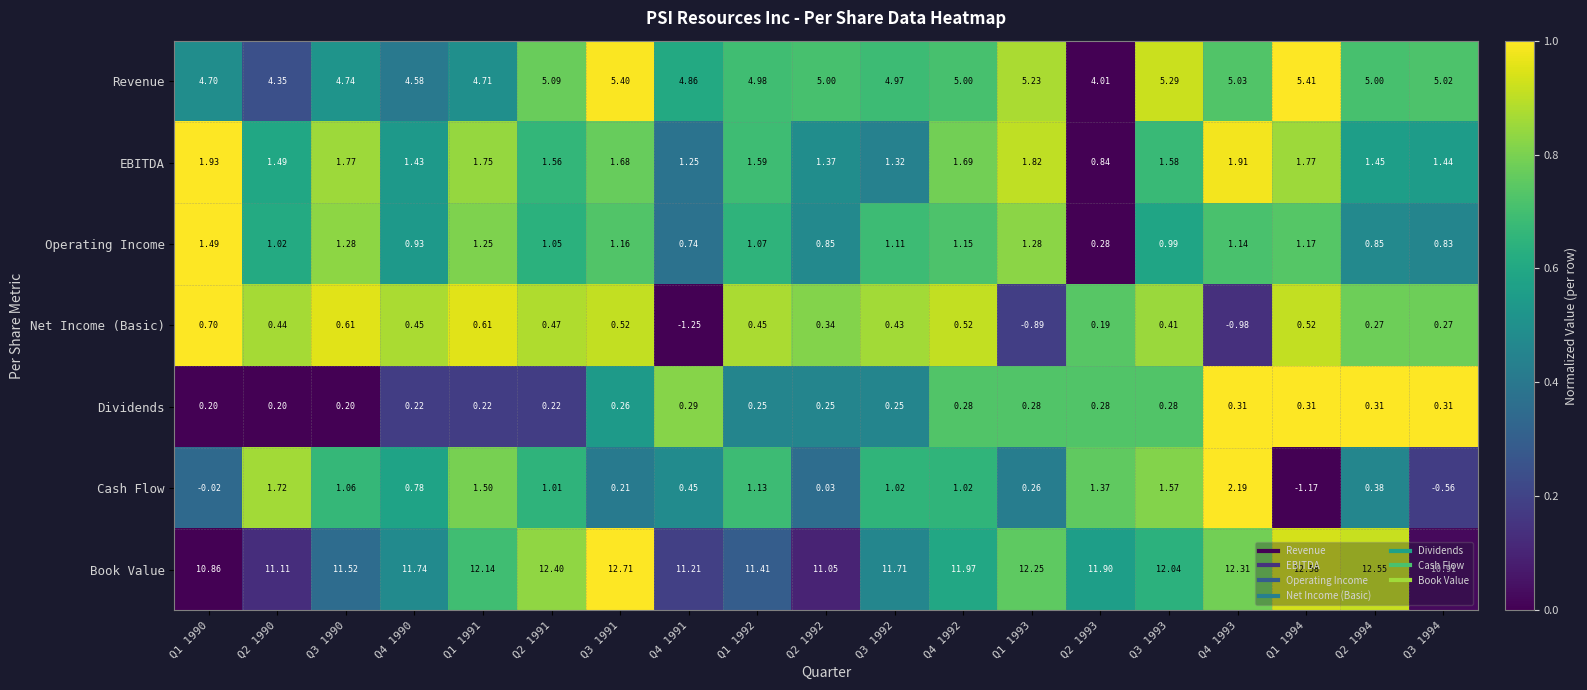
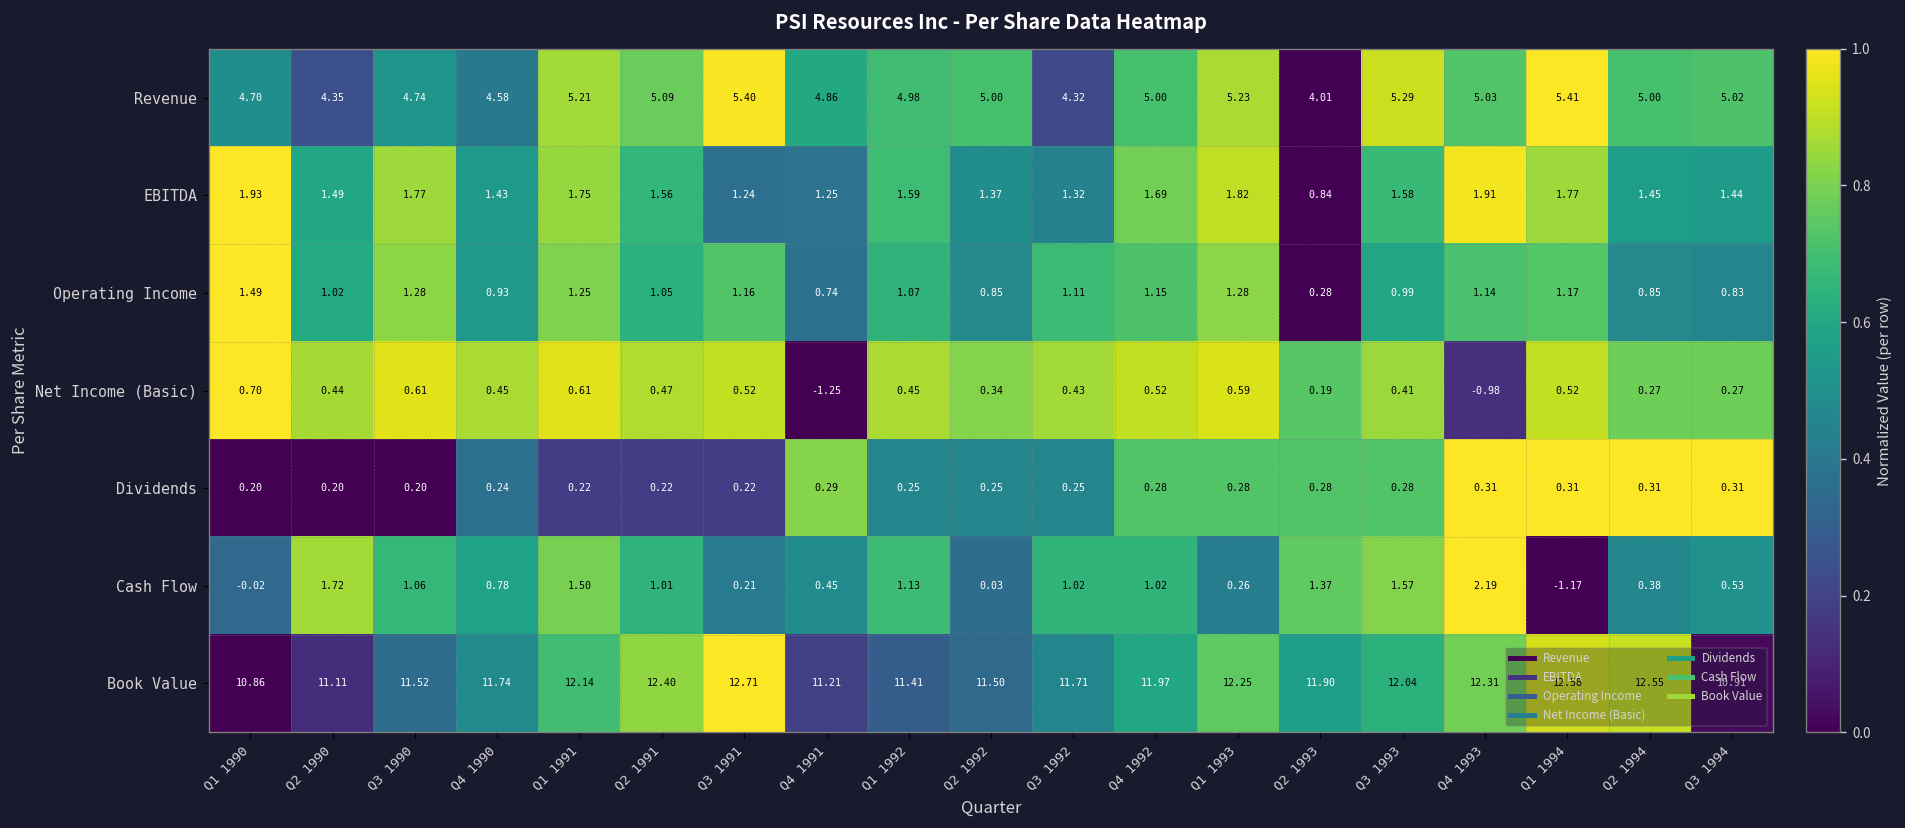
  {
    "Revenue": {
      "Q1 1990": 4.70,
      "Q2 1990": 4.35,
      "Q3 1990": 4.74,
      "Q4 1990": 4.58,
-     "Q1 1991": 4.71,
+     "Q1 1991": 5.21,
      "Q2 1991": 5.09,
      "Q3 1991": 5.40,
      "Q4 1991": 4.86,
      "Q1 1992": 4.98,
      "Q2 1992": 5.00,
-     "Q3 1992": 4.97,
+     "Q3 1992": 4.32,
      "Q4 1992": 5.00,
      "Q1 1993": 5.23,
      "Q2 1993": 4.01,
      "Q3 1993": 5.29,
      "Q4 1993": 5.03,
      "Q1 1994": 5.41,
      "Q2 1994": 5.00,
      "Q3 1994": 5.02
    },
    "EBITDA": {
      "Q1 1990": 1.93,
      "Q2 1990": 1.49,
      "Q3 1990": 1.77,
      "Q4 1990": 1.43,
      "Q1 1991": 1.75,
      "Q2 1991": 1.56,
-     "Q3 1991": 1.68,
+     "Q3 1991": 1.24,
      "Q4 1991": 1.25,
      "Q1 1992": 1.59,
      "Q2 1992": 1.37,
      "Q3 1992": 1.32,
      "Q4 1992": 1.69,
      "Q1 1993": 1.82,
      "Q2 1993": 0.84,
      "Q3 1993": 1.58,
      "Q4 1993": 1.91,
      "Q1 1994": 1.77,
      "Q2 1994": 1.45,
      "Q3 1994": 1.44
    },
    "Operating Income": {
      "Q1 1990": 1.49,
      "Q2 1990": 1.02,
      "Q3 1990": 1.28,
      "Q4 1990": 0.93,
      "Q1 1991": 1.25,
      "Q2 1991": 1.05,
      "Q3 1991": 1.16,
      "Q4 1991": 0.74,
      "Q1 1992": 1.07,
      "Q2 1992": 0.85,
      "Q3 1992": 1.11,
      "Q4 1992": 1.15,
      "Q1 1993": 1.28,
      "Q2 1993": 0.28,
      "Q3 1993": 0.99,
      "Q4 1993": 1.14,
      "Q1 1994": 1.17,
      "Q2 1994": 0.85,
      "Q3 1994": 0.83
    },
    "Net Income (Basic)": {
      "Q1 1990": 0.70,
      "Q2 1990": 0.44,
      "Q3 1990": 0.61,
      "Q4 1990": 0.45,
      "Q1 1991": 0.61,
      "Q2 1991": 0.47,
      "Q3 1991": 0.52,
      "Q4 1991": -1.25,
      "Q1 1992": 0.45,
      "Q2 1992": 0.34,
      "Q3 1992": 0.43,
      "Q4 1992": 0.52,
-     "Q1 1993": -0.89,
+     "Q1 1993": 0.59,
      "Q2 1993": 0.19,
      "Q3 1993": 0.41,
      "Q4 1993": -0.98,
      "Q1 1994": 0.52,
      "Q2 1994": 0.27,
      "Q3 1994": 0.27
    },
    "Dividends": {
      "Q1 1990": 0.20,
      "Q2 1990": 0.20,
      "Q3 1990": 0.20,
-     "Q4 1990": 0.22,
+     "Q4 1990": 0.24,
      "Q1 1991": 0.22,
      "Q2 1991": 0.22,
-     "Q3 1991": 0.26,
+     "Q3 1991": 0.22,
      "Q4 1991": 0.29,
      "Q1 1992": 0.25,
      "Q2 1992": 0.25,
      "Q3 1992": 0.25,
      "Q4 1992": 0.28,
      "Q1 1993": 0.28,
      "Q2 1993": 0.28,
      "Q3 1993": 0.28,
      "Q4 1993": 0.31,
      "Q1 1994": 0.31,
      "Q2 1994": 0.31,
      "Q3 1994": 0.31
    },
    "Cash Flow": {
      "Q1 1990": -0.02,
      "Q2 1990": 1.72,
      "Q3 1990": 1.06,
      "Q4 1990": 0.78,
      "Q1 1991": 1.50,
      "Q2 1991": 1.01,
      "Q3 1991": 0.21,
      "Q4 1991": 0.45,
      "Q1 1992": 1.13,
      "Q2 1992": 0.03,
      "Q3 1992": 1.02,
      "Q4 1992": 1.02,
      "Q1 1993": 0.26,
      "Q2 1993": 1.37,
      "Q3 1993": 1.57,
      "Q4 1993": 2.19,
      "Q1 1994": -1.17,
      "Q2 1994": 0.38,
-     "Q3 1994": -0.56
+     "Q3 1994": 0.53
    },
    "Book Value": {
      "Q1 1990": 10.86,
      "Q2 1990": 11.11,
      "Q3 1990": 11.52,
      "Q4 1990": 11.74,
      "Q1 1991": 12.14,
      "Q2 1991": 12.40,
      "Q3 1991": 12.71,
      "Q4 1991": 11.21,
      "Q1 1992": 11.41,
-     "Q2 1992": 11.05,
+     "Q2 1992": 11.50,
      "Q3 1992": 11.71,
      "Q4 1992": 11.97,
      "Q1 1993": 12.25,
      "Q2 1993": 11.90,
      "Q3 1993": 12.04,
      "Q4 1993": 12.31
    }
  }
